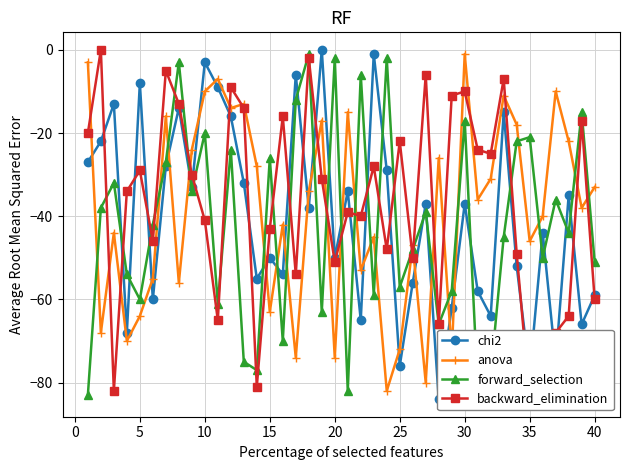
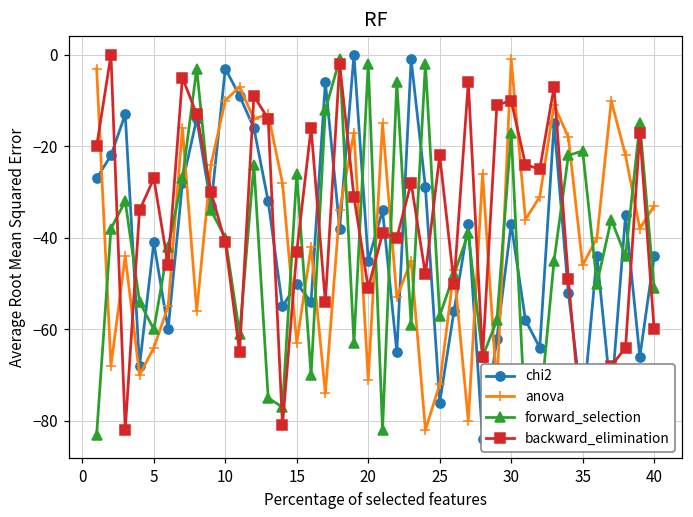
  {
    "chi2": {
-     "5": -8,
+     "5": -41,
      "10": -3,
      "15": -50,
-     "20": -50,
+     "20": -45,
      "25": -76,
      "30": -37,
-     "40": -59
+     "40": -44
    },
    "anova": {
      "5": -64,
      "10": -10,
      "15": -63,
-     "20": -74,
+     "20": -71,
      "25": -72,
      "30": -1,
      "35": -46,
      "40": -33
    },
    "forward_selection": {
      "5": -60,
-     "10": -20,
+     "10": -40,
      "15": -26,
      "20": -2,
      "25": -57,
      "30": -17,
      "35": -21,
      "40": -51
    },
    "backward_elimination": {
-     "5": -29,
+     "5": -27,
      "10": -41,
      "15": -43,
      "20": -51,
      "25": -22,
      "30": -10,
      "40": -60
    }
  }
